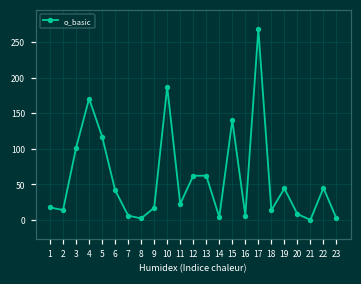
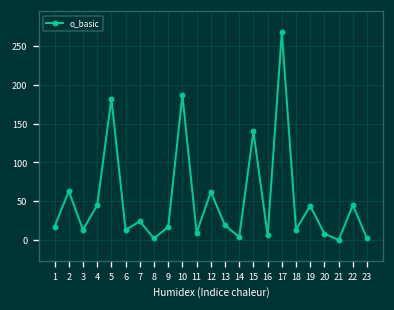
  {
    "1": 20,
-   "2": 10,
-   "3": 100,
-   "4": 170,
-   "5": 120,
-   "6": 40,
-   "7": 10,
+   "2": 60,
+   "3": 10,
+   "4": 50,
+   "5": 180,
+   "6": 10,
+   "7": 20,
    "8": 0,
    "9": 20,
    "10": 190,
-   "11": 20,
+   "11": 10,
    "12": 60,
-   "13": 60,
+   "13": 20,
    "14": 0,
    "15": 140,
    "16": 10,
    "17": 270,
    "18": 10,
    "19": 40,
    "20": 10,
    "21": 0,
    "22": 40,
    "23": 0
  }
